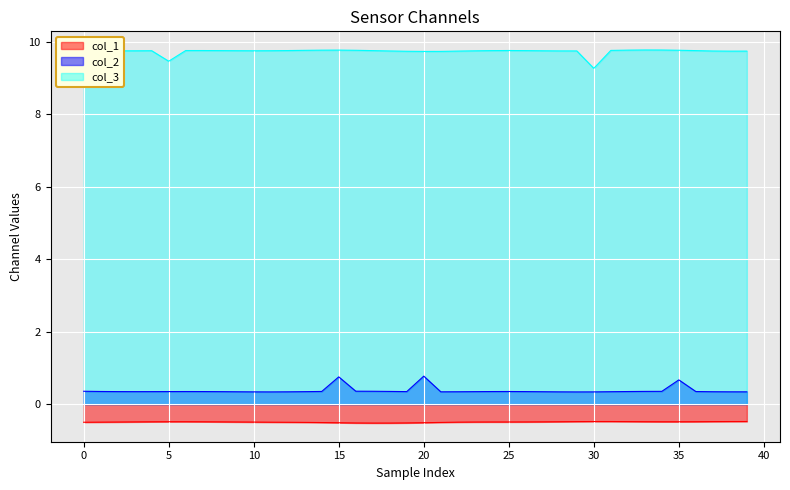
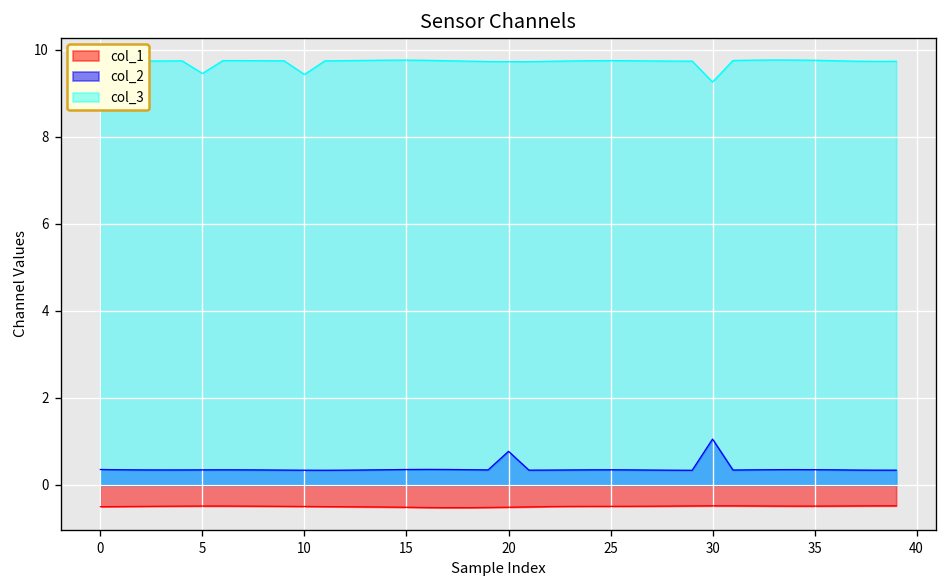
  {
    "col_2": {
      "0": 0.4,
      "5": 0.3,
      "10": 0.3,
-     "15": 0.8,
+     "15": 0.4,
      "20": 0.8,
      "25": 0.3,
-     "30": 0.3,
-     "35": 0.7
+     "30": 1.1,
+     "35": 0.4
    },
    "col_3": {
      "5": 9.5,
-     "10": 9.7,
+     "10": 9.4,
      "15": 9.8,
      "20": 9.7,
      "25": 9.8,
      "30": 9.3,
      "35": 9.8
    }
  }
